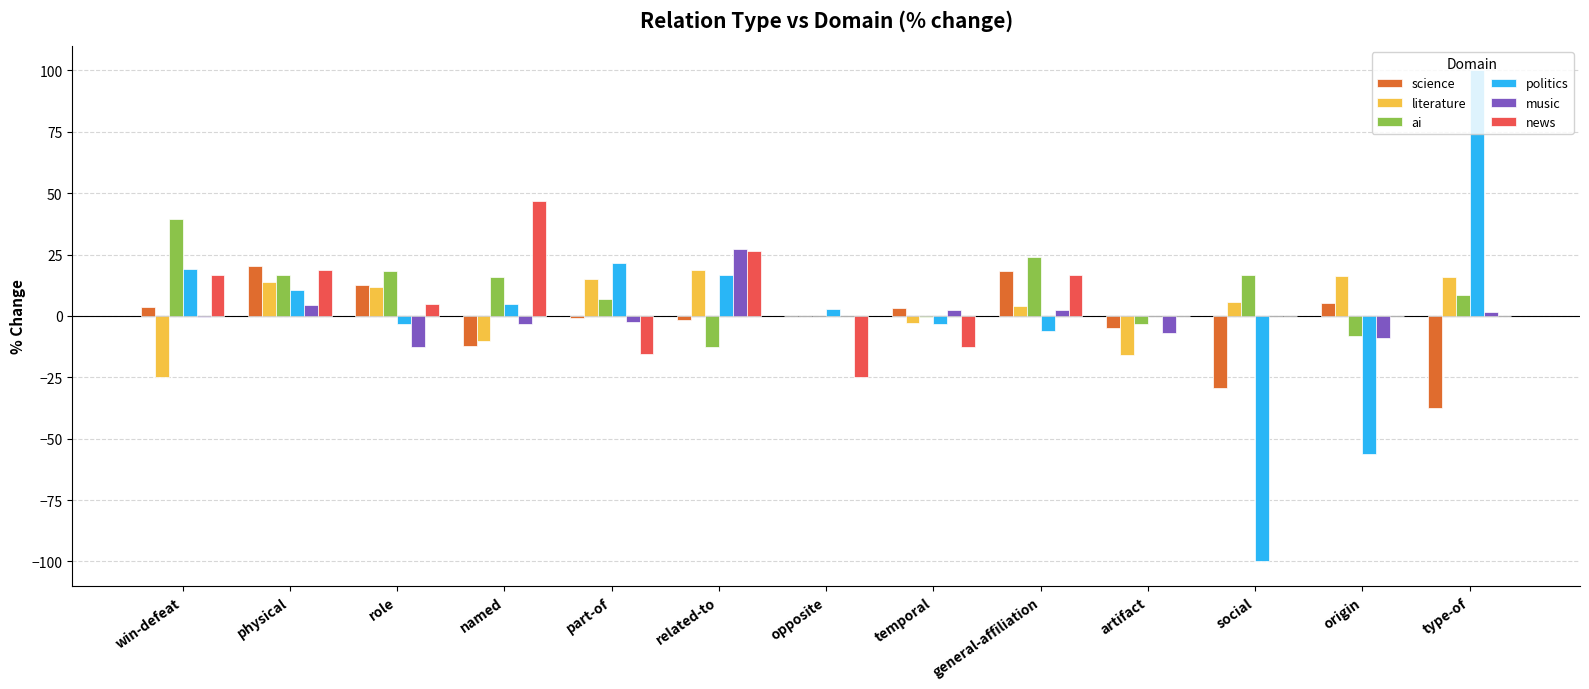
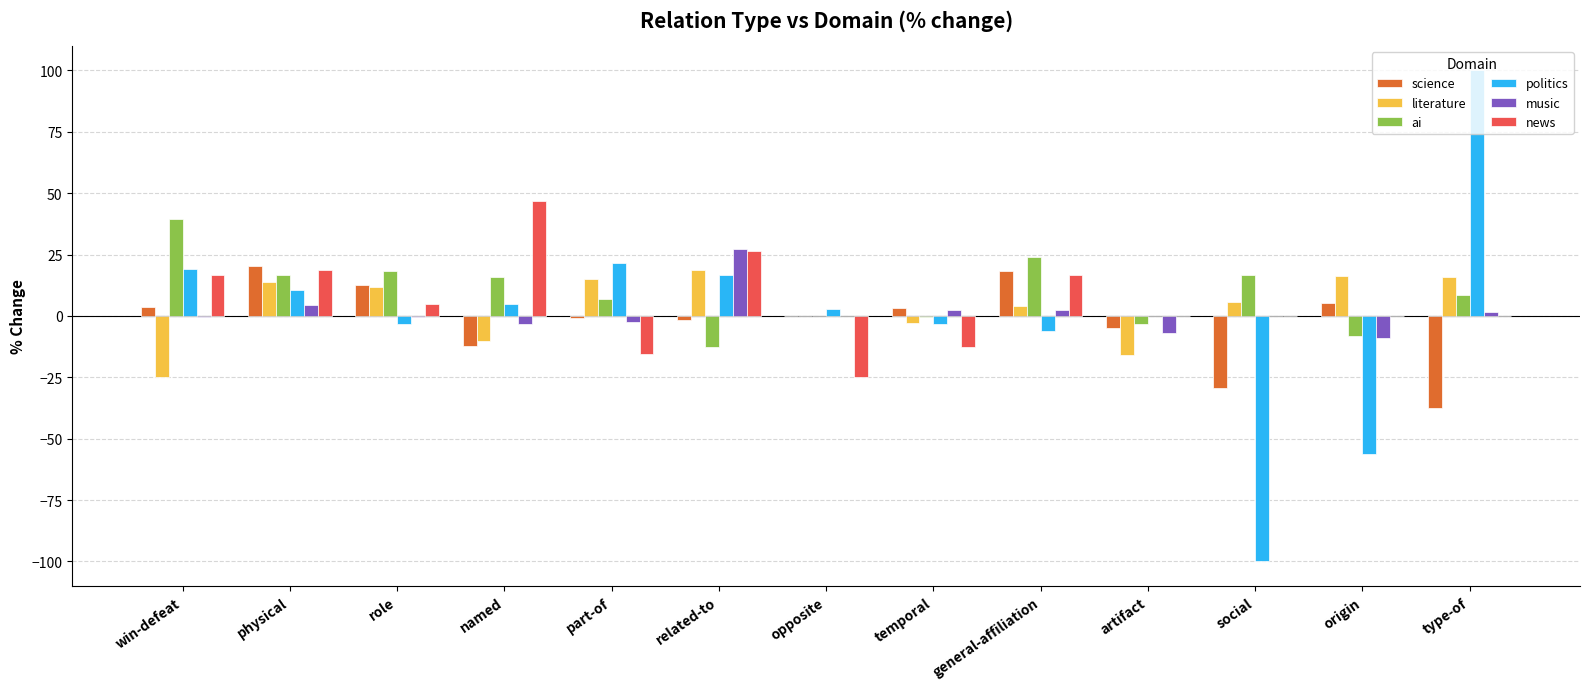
  {
    "literature": {
      "win-defeat": -25,
      "physical": 14,
      "role": 12,
      "named": -10,
      "part-of": 15,
      "related-to": 19,
      "opposite": 0,
      "temporal": -3,
      "general-affiliation": 4,
      "artifact": -16,
      "social": 6,
      "origin": 16,
      "type-of": 16
    },
    "ai": {
      "win-defeat": 39,
      "physical": 17,
      "role": 18,
      "named": 16,
      "part-of": 7,
      "related-to": -13,
      "opposite": 0,
      "general-affiliation": 24,
      "artifact": -3,
      "social": 17,
      "origin": -8,
      "type-of": 8
    },
    "politics": {
      "win-defeat": 19,
      "physical": 11,
      "role": -3,
      "named": 5,
      "part-of": 21,
      "related-to": 17,
      "opposite": 3,
      "temporal": -3,
      "general-affiliation": -6,
      "artifact": 0,
      "social": -100,
      "origin": -56
    },
    "music": {
      "physical": 5,
-     "role": -13,
+     "role": 0,
      "named": -3,
      "part-of": -2,
      "related-to": 27,
      "opposite": 0,
      "temporal": 3,
      "general-affiliation": 2,
      "artifact": -7,
      "social": 0,
      "origin": -9,
      "type-of": 2
    }
  }
